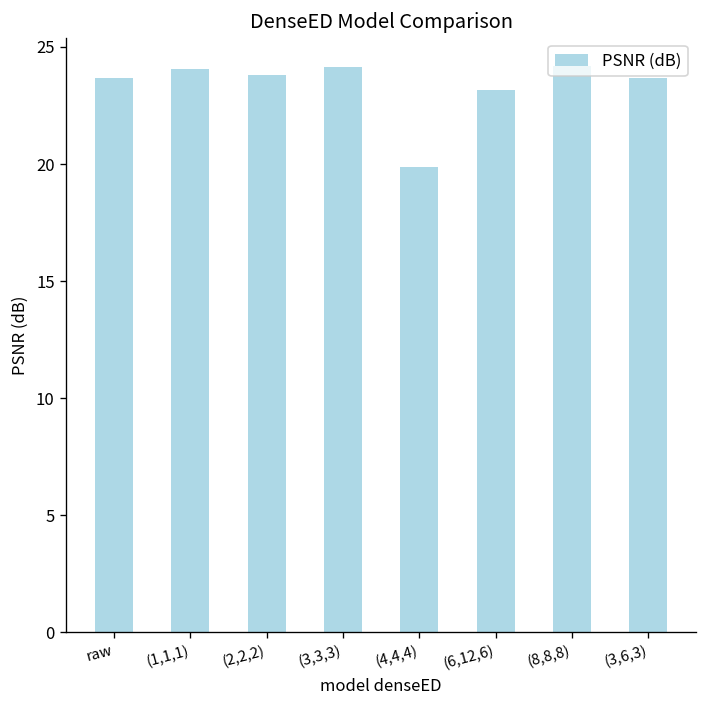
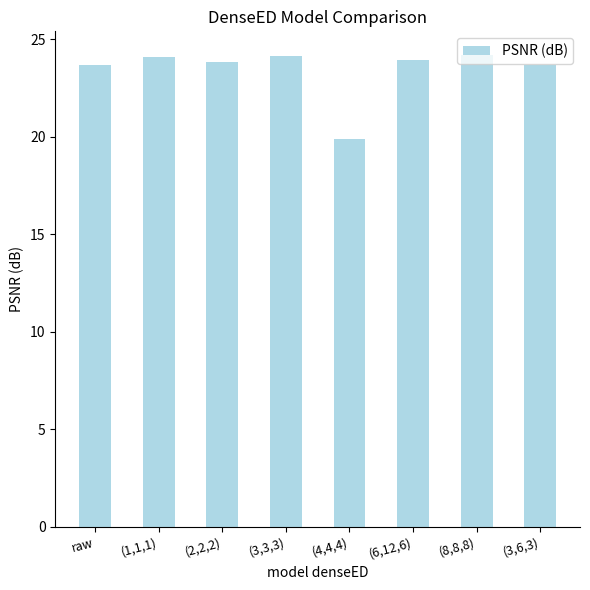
  {
    "raw": 23.7,
    "(1,1,1)": 24.1,
    "(2,2,2)": 23.8,
    "(3,3,3)": 24.1,
    "(4,4,4)": 19.9,
-   "(6,12,6)": 23.2,
+   "(6,12,6)": 23.9,
    "(3,6,3)": 23.7
  }
